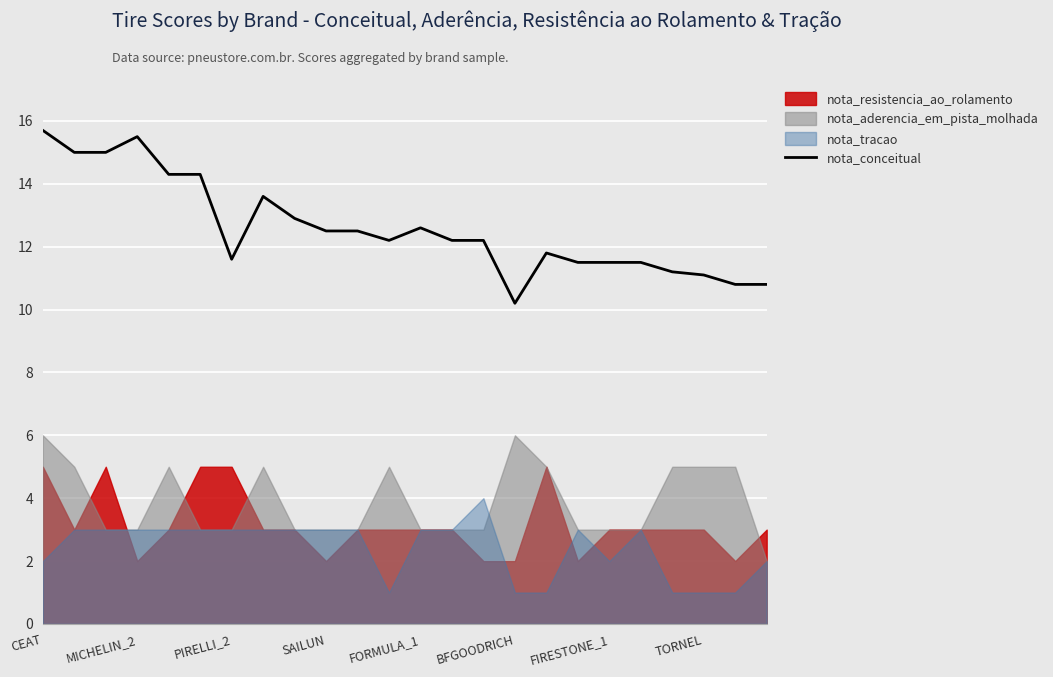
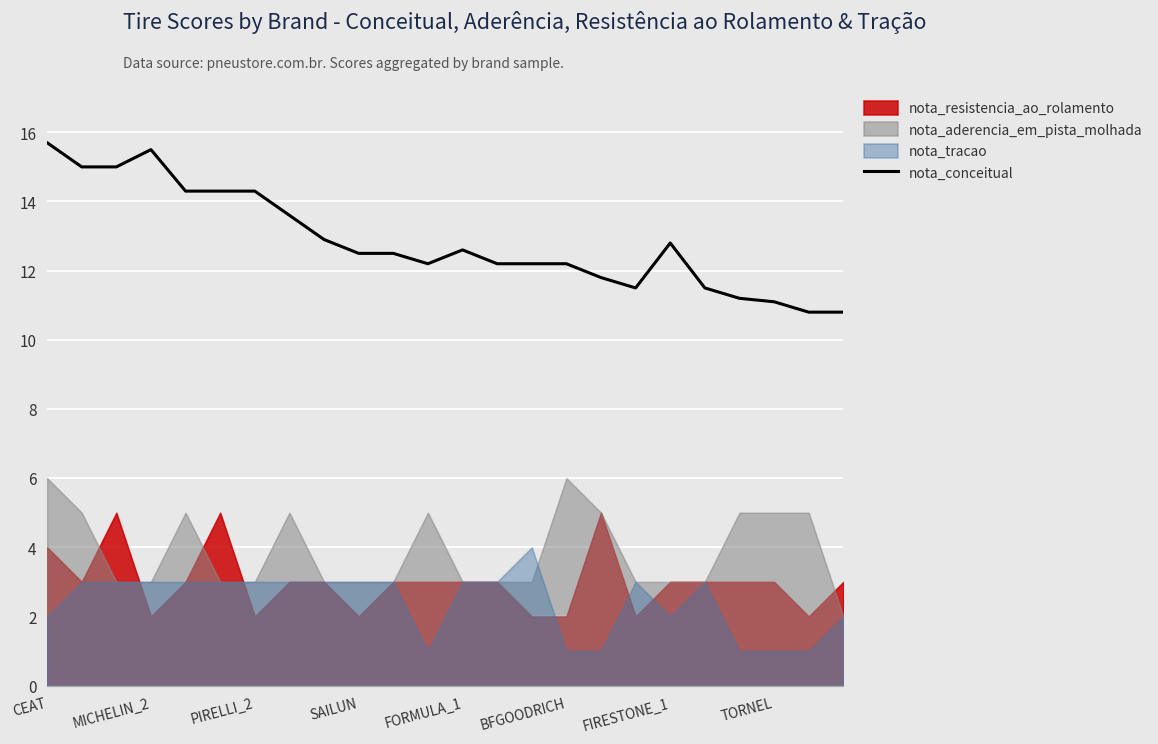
  {
    "nota_resistencia_ao_rolamento": {
-     "CEAT": 5,
+     "CEAT": 4,
      "MICHELIN_2": 2,
-     "PIRELLI_2": 5,
+     "PIRELLI_2": 2,
      "SAILUN": 2,
      "BFGOODRICH": 2,
      "TORNEL": 3
    },
    "nota_conceitual": {
      "CEAT": 15.7,
      "MICHELIN_2": 15.5,
-     "PIRELLI_2": 11.6,
+     "PIRELLI_2": 14.3,
      "SAILUN": 12.5,
      "FORMULA_1": 12.6,
-     "BFGOODRICH": 10.2,
-     "FIRESTONE_1": 11.5,
+     "BFGOODRICH": 12.2,
+     "FIRESTONE_1": 12.8,
      "TORNEL": 11.1
    }
  }
